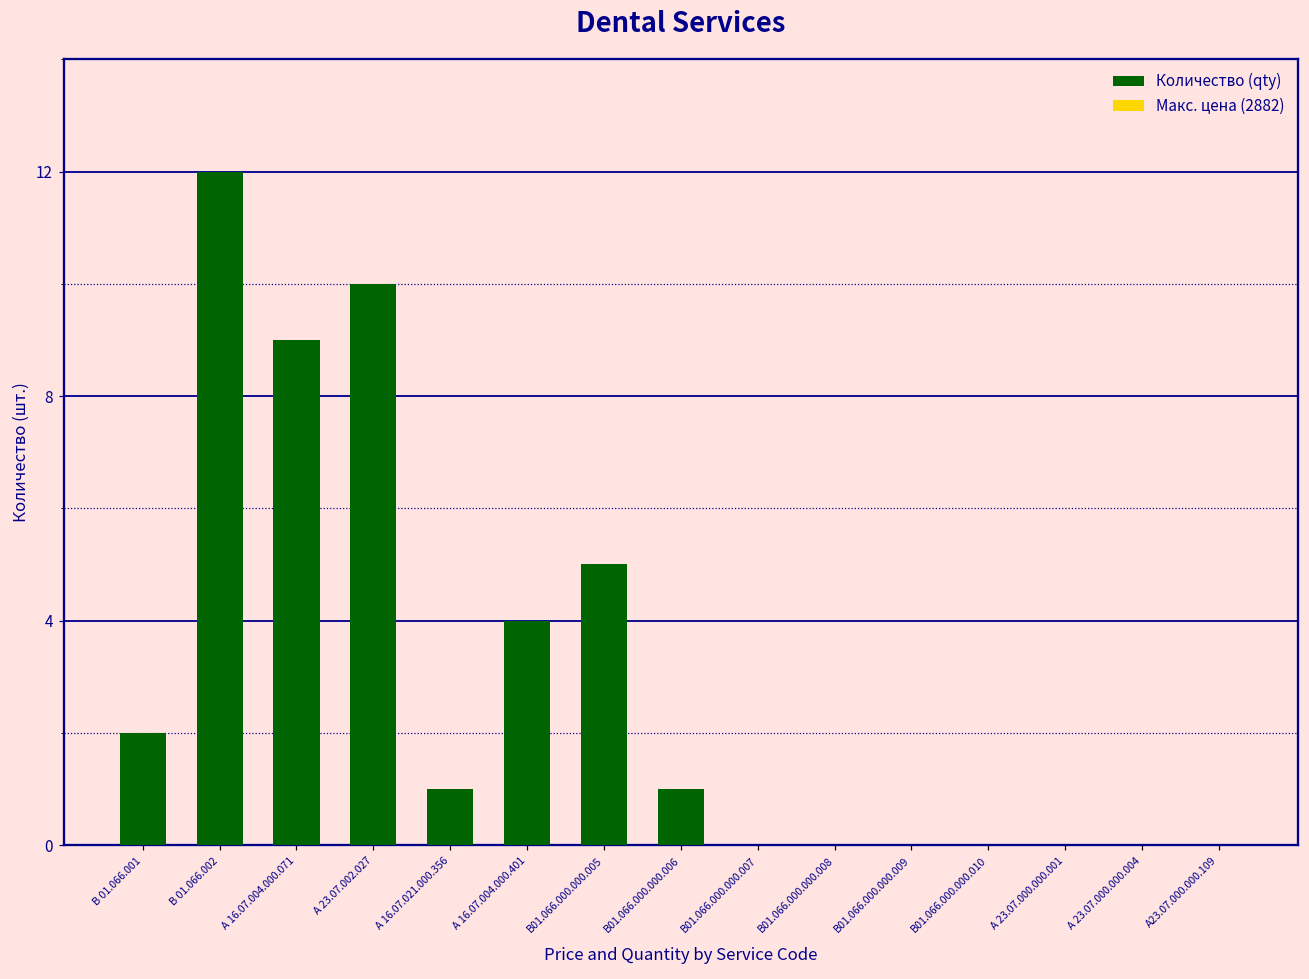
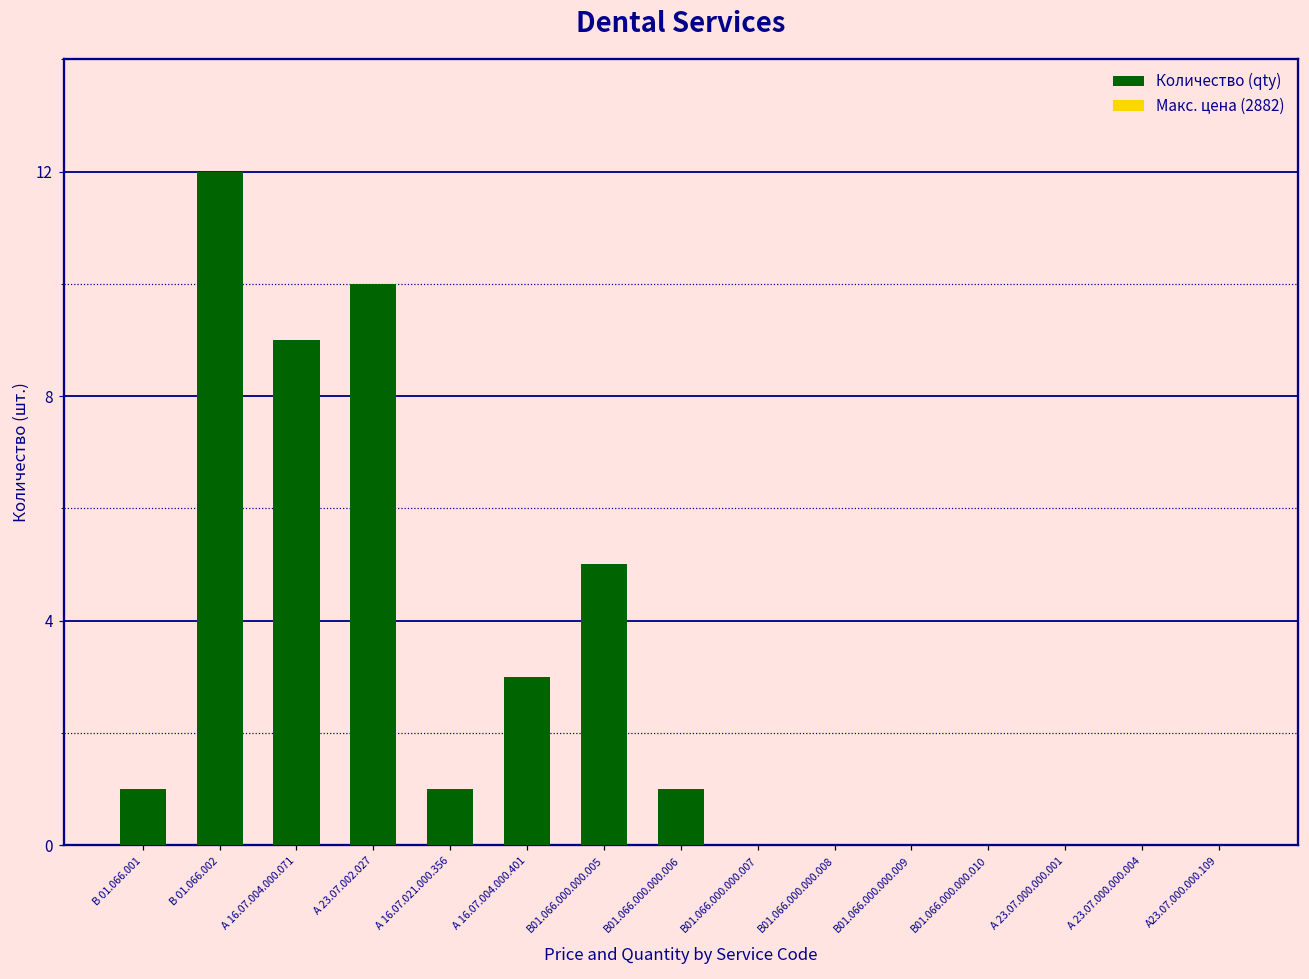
  {
    "Количество (qty)": {
-     "В 01.066.001": 2,
+     "В 01.066.001": 1,
      "В 01.066.002": 12,
      "А 16.07.004.000.071": 9,
      "А 23.07.002.027": 10,
      "А 16.07.021.000.356": 1,
-     "А 16.07.004.000.401": 4,
+     "А 16.07.004.000.401": 3,
      "В01.066.000.000.005": 5,
      "В01.066.000.000.006": 1,
      "В01.066.000.000.007": 0,
      "В01.066.000.000.008": 0,
      "В01.066.000.000.009": 0,
      "В01.066.000.000.010": 0,
      "А 23.07.000.000.001": 0,
      "А 23.07.000.000.004": 0,
      "А23.07.000.000.109": 0
    },
    "Макс. цена (2882)": {
      "В01.066.000.000.008": 0
    }
  }
